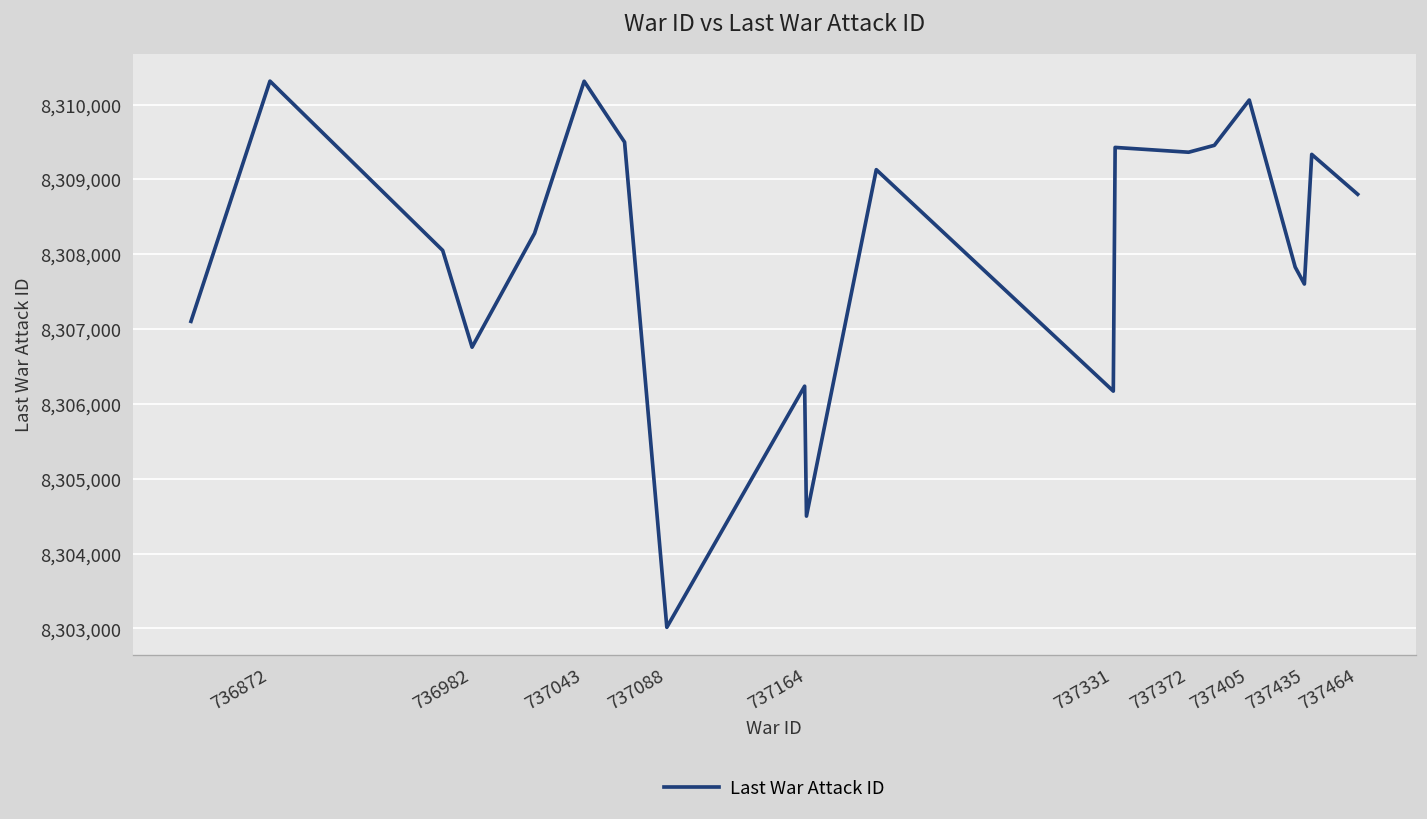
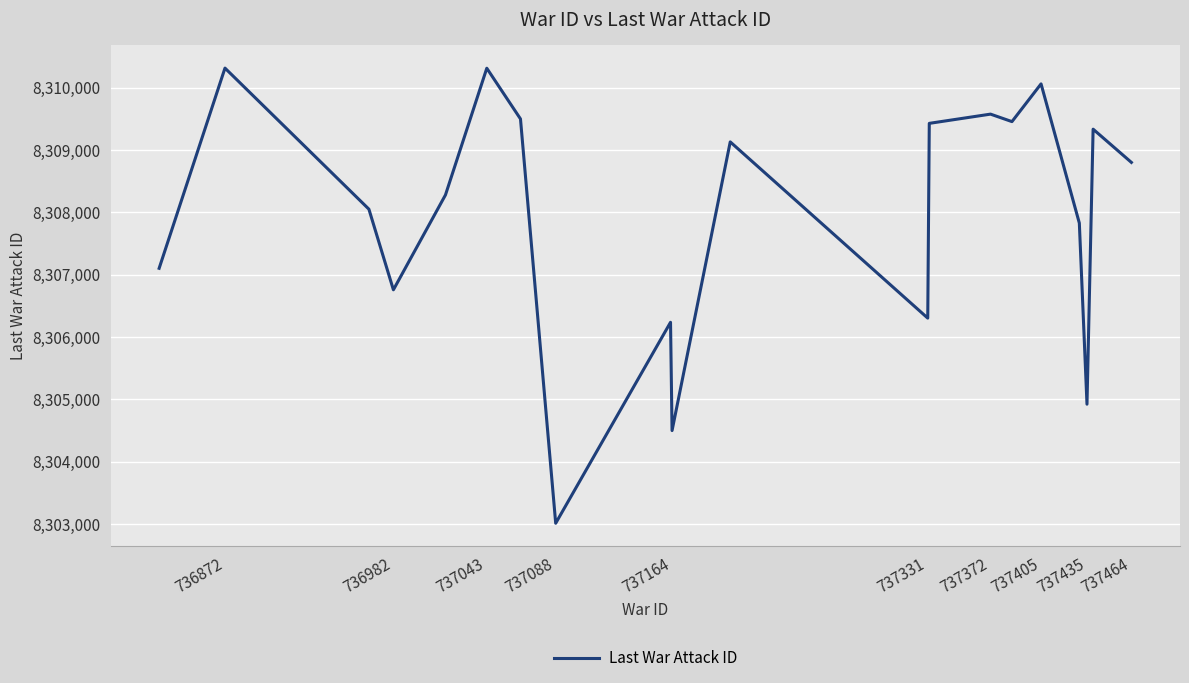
  {
    "736872": "8,310,300",
    "736982": "8,306,800",
    "737043": "8,310,300",
    "737088": "8,303,000",
    "737164": "8,304,500",
-   "737331": "8,306,200",
-   "737372": "8,309,400",
+   "737331": "8,306,300",
+   "737372": "8,309,600",
    "737405": "8,310,100",
-   "737435": "8,307,600",
+   "737435": "8,304,900",
    "737464": "8,308,800"
  }
